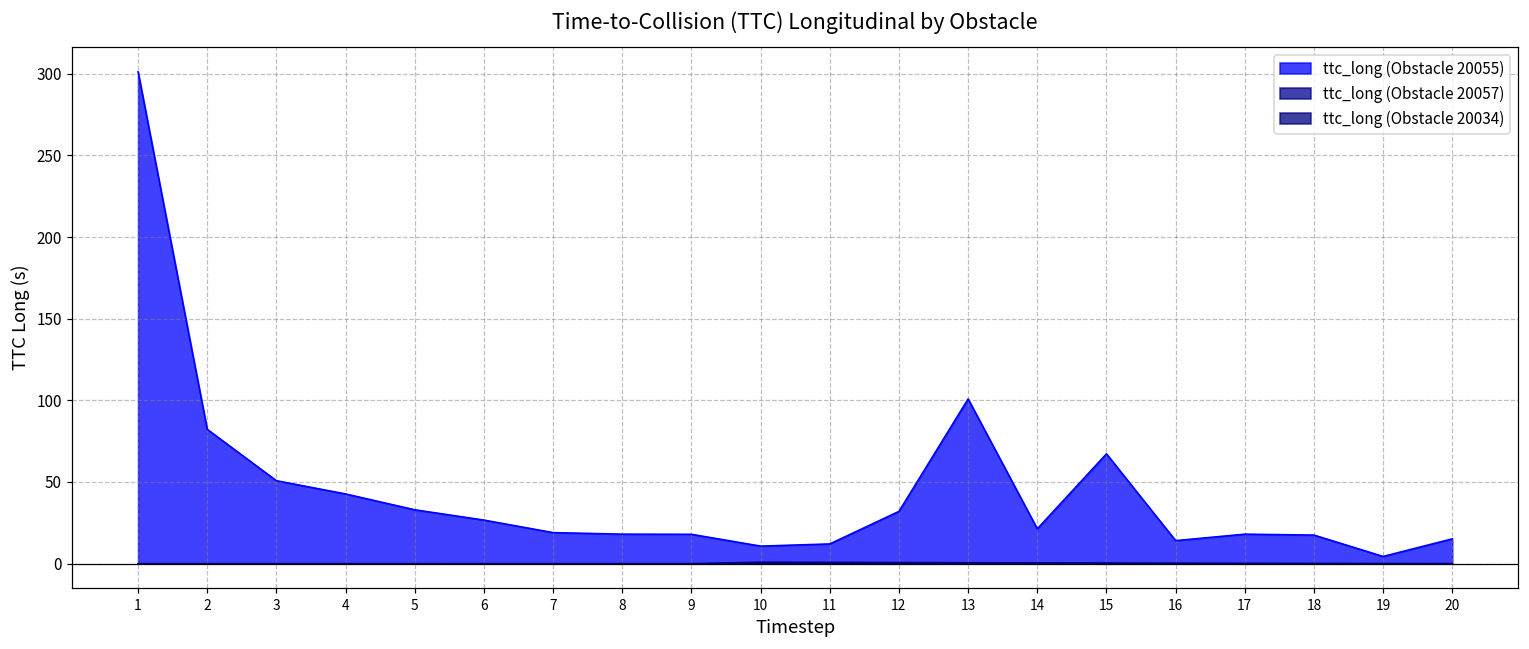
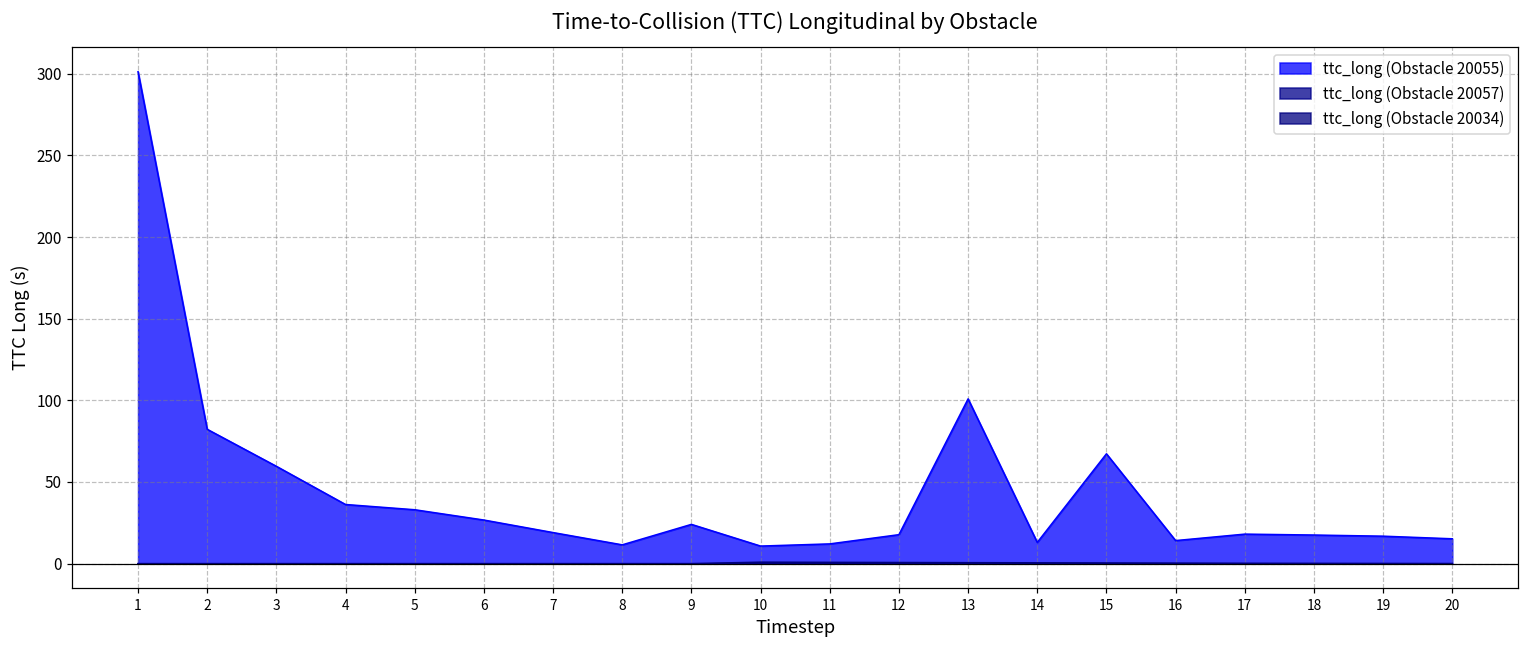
  {
    "ttc_long (Obstacle 20055)": {
      "1": 301,
      "2": 82,
-     "3": 51,
-     "4": 43,
+     "3": 60,
+     "4": 36,
      "5": 33,
      "6": 27,
      "7": 19,
-     "8": 18,
-     "9": 18,
+     "8": 11,
+     "9": 24,
      "10": 11,
      "11": 12,
-     "12": 32,
+     "12": 18,
      "13": 101,
-     "14": 21,
+     "14": 13,
      "15": 67,
      "16": 14,
      "17": 18,
      "18": 18,
-     "19": 4,
+     "19": 17,
      "20": 15
    }
  }
